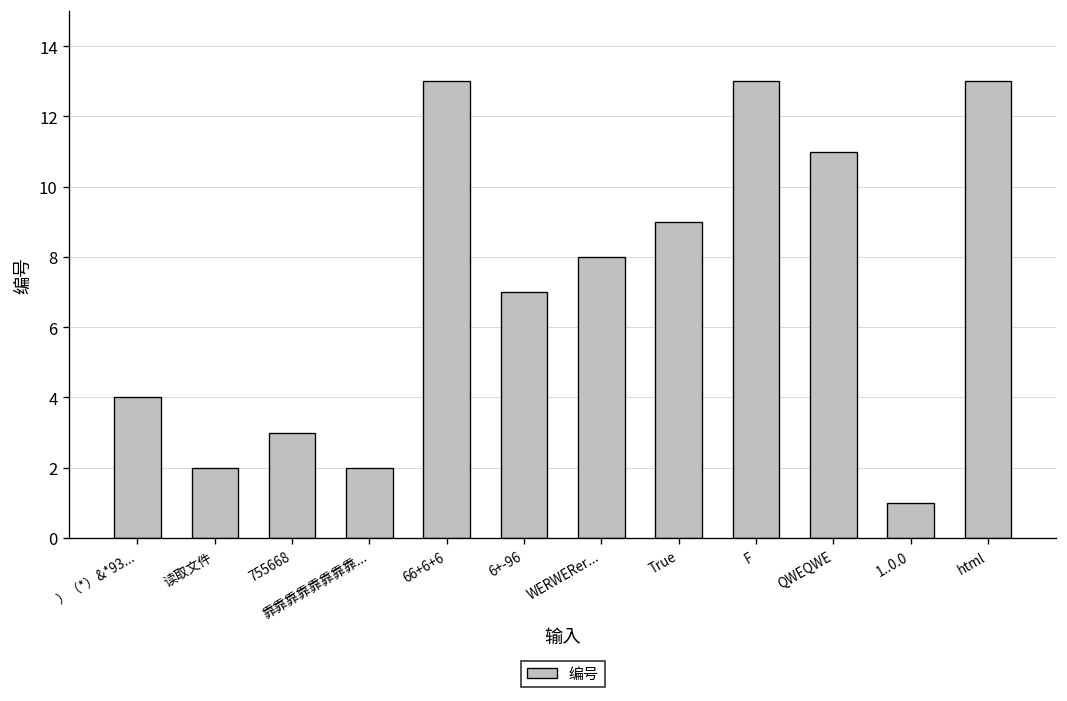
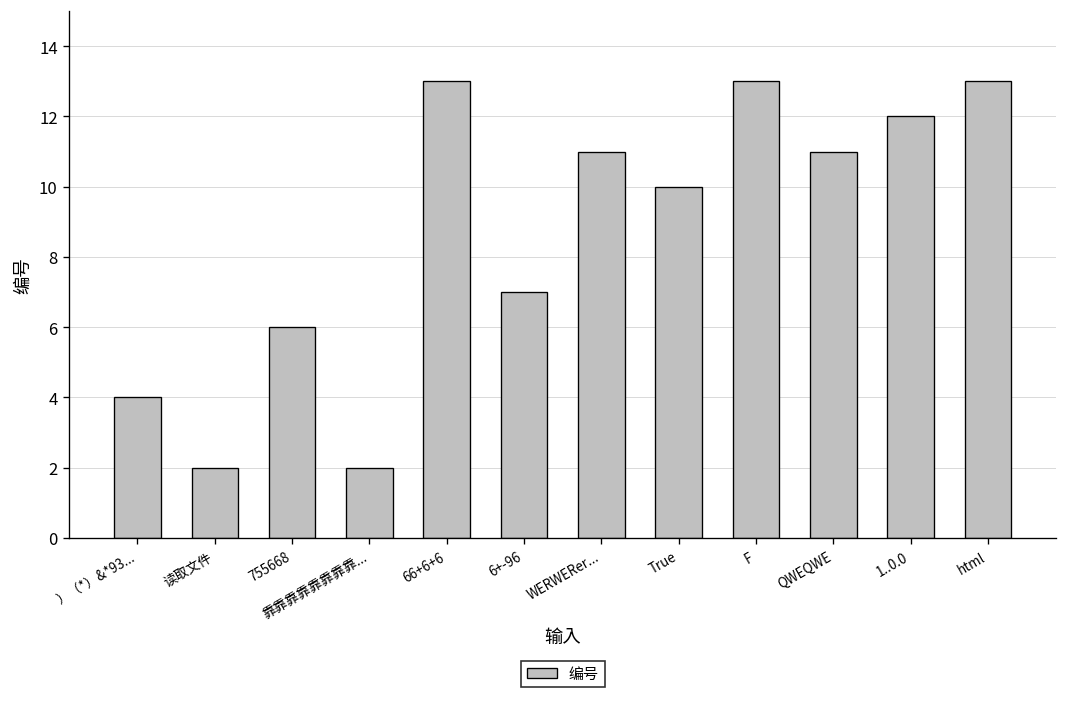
  {
    "）（*）&*93...": 4,
    "读取文件": 2,
-   "755668": 3,
+   "755668": 6,
    "靠靠靠靠靠靠靠靠...": 2,
    "66+6+6": 13,
    "6+-96": 7,
-   "WERWERer...": 8,
-   "True": 9,
+   "WERWERer...": 11,
+   "True": 10,
    "F": 13,
    "QWEQWE": 11,
-   "1..0.0": 1,
+   "1..0.0": 12,
    "html": 13
  }
